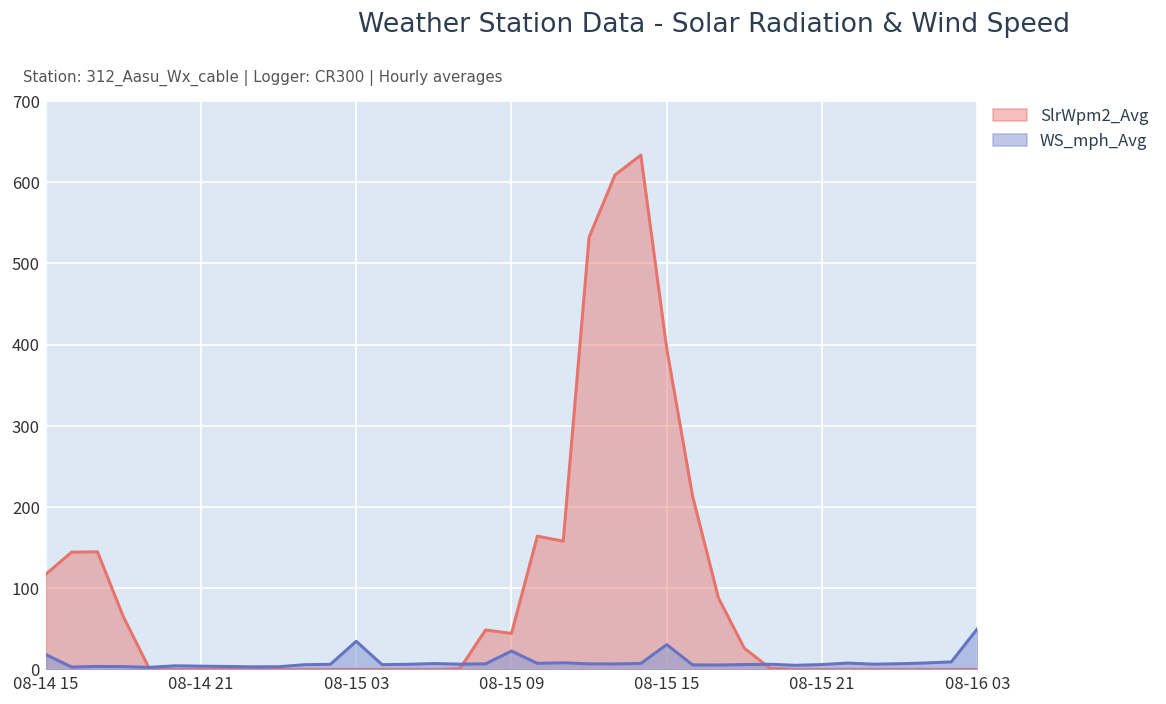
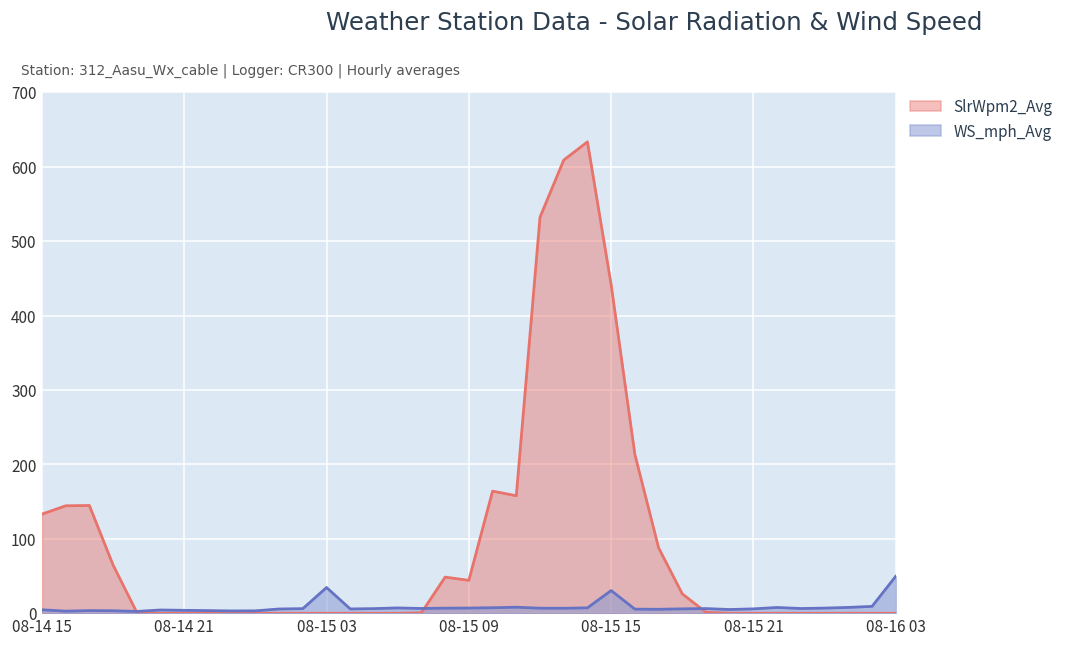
  {
    "SlrWpm2_Avg": {
-     "08-14 15": 120,
+     "08-14 15": 130,
      "08-14 21": 0,
      "08-15 03": 0,
      "08-15 09": 40,
-     "08-15 15": 400,
+     "08-15 15": 440,
      "08-15 21": 0,
      "08-16 03": 0
    },
    "WS_mph_Avg": {
-     "08-14 15": 20,
+     "08-14 15": 0,
      "08-14 21": 0,
      "08-15 03": 30,
-     "08-15 09": 20,
+     "08-15 09": 10,
      "08-15 15": 30,
      "08-15 21": 10,
      "08-16 03": 50
    }
  }
